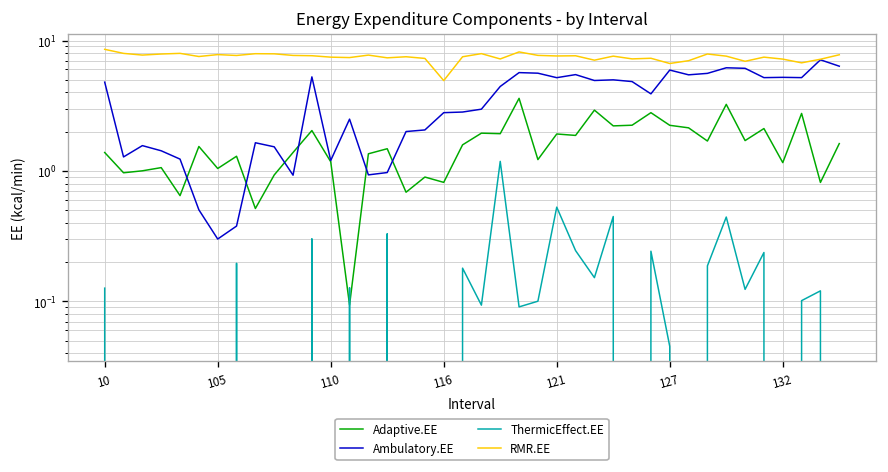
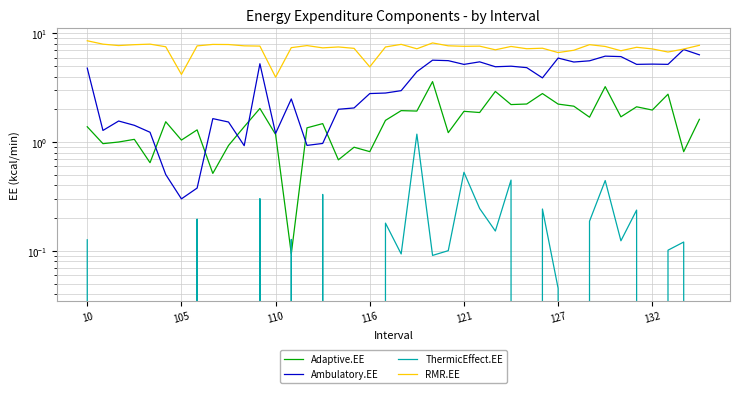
  {
    "Adaptive.EE": {
      "105": 1.0,
      "116": 0.8,
      "121": 1.9,
      "127": 2.2,
-     "132": 1.2
+     "132": 2.0
    },
    "Ambulatory.EE": {
      "105": 0.3,
      "116": 2.8,
      "121": 5,
      "127": 6,
      "132": 5
    },
    "ThermicEffect.EE": {
      "121": 0.5,
      "127": 0.045
    },
    "RMR.EE": {
-     "105": 8,
-     "110": 7,
+     "105": 4.2,
+     "110": 4.0,
      "116": 5,
      "121": 8,
      "127": 7,
      "132": 7
    }
  }
